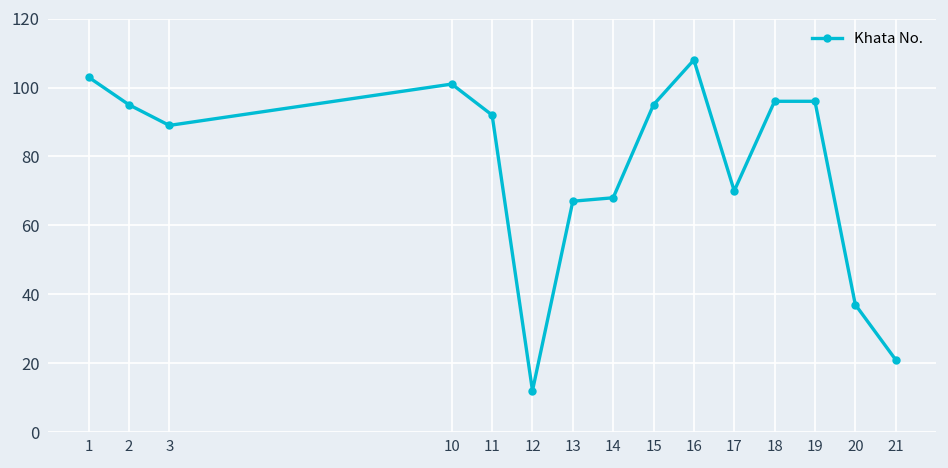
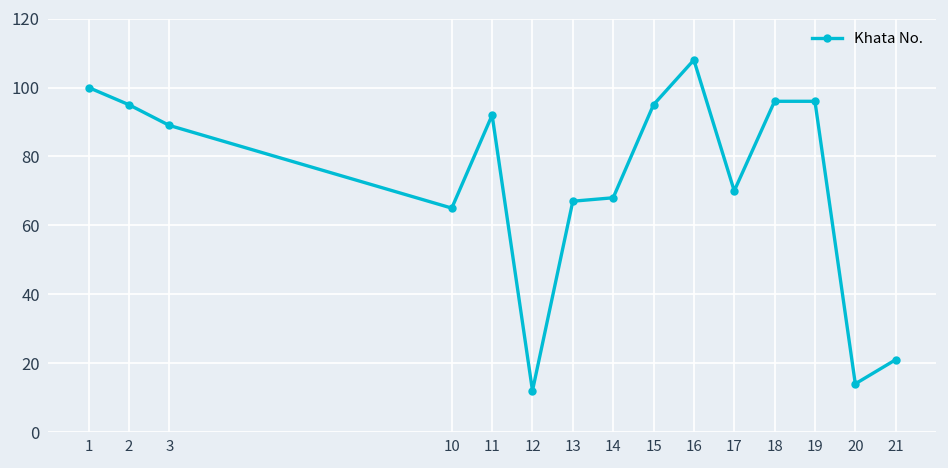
  {
-   "1": 103,
+   "1": 100,
    "2": 95,
    "3": 89,
-   "10": 101,
+   "10": 65,
    "11": 92,
    "12": 12,
    "13": 67,
    "14": 68,
    "15": 95,
    "16": 108,
    "17": 70,
    "18": 96,
    "19": 96,
-   "20": 37,
+   "20": 14,
    "21": 21
  }
